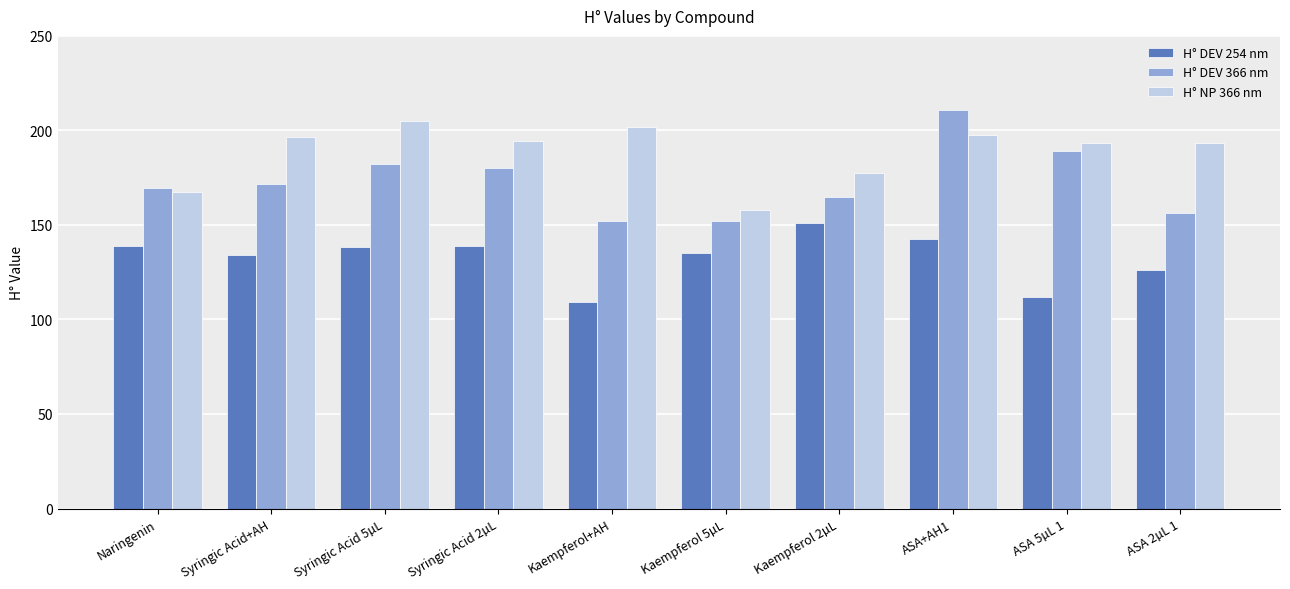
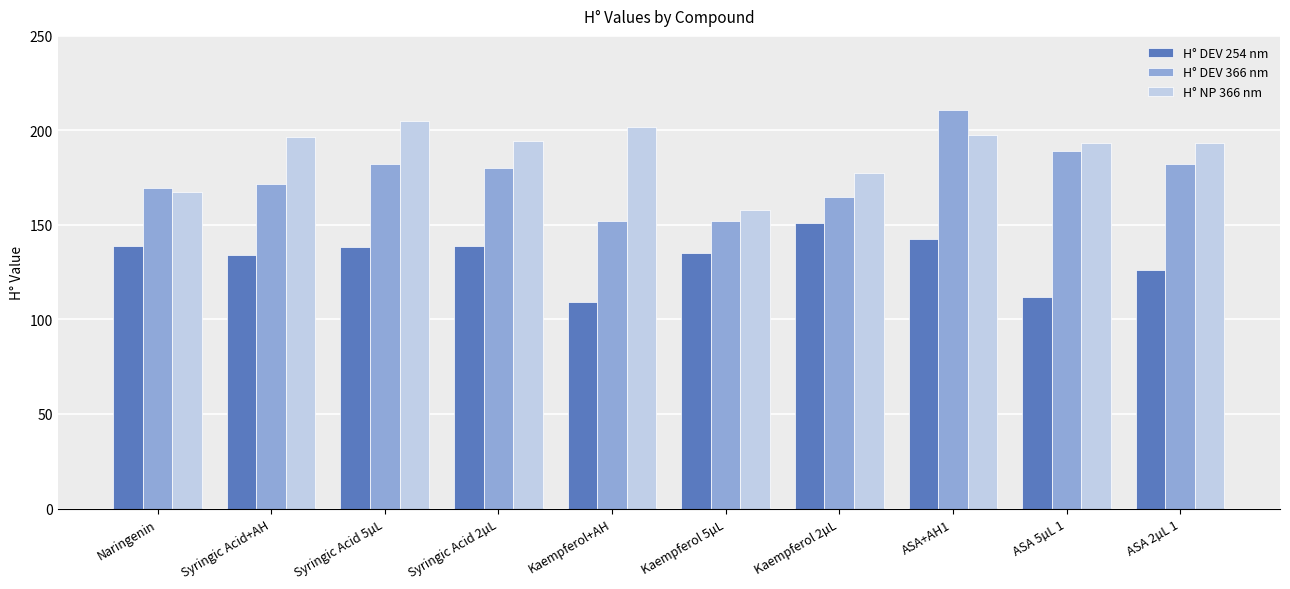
  {
    "H° DEV 254 nm": {
      "Naringenin": 139,
      "Syringic Acid+AH": 134,
      "Syringic Acid 5µL": 138,
      "Syringic Acid 2µL": 139,
      "Kaempferol+AH": 109,
      "Kaempferol 5µL": 135,
      "Kaempferol 2µL": 151,
      "ASA+AH1": 143,
      "ASA 5µL 1": 112,
      "ASA 2µL 1": 126
    },
    "H° DEV 366 nm": {
      "Naringenin": 170,
      "Syringic Acid+AH": 172,
      "Syringic Acid 5µL": 182,
      "Syringic Acid 2µL": 180,
      "Kaempferol+AH": 152,
      "Kaempferol 5µL": 152,
      "Kaempferol 2µL": 165,
      "ASA+AH1": 211,
      "ASA 5µL 1": 189,
-     "ASA 2µL 1": 156
+     "ASA 2µL 1": 182
    },
    "H° NP 366 nm": {
      "Naringenin": 167,
      "Syringic Acid+AH": 197,
      "Syringic Acid 5µL": 205,
      "Syringic Acid 2µL": 195,
      "Kaempferol+AH": 202,
      "Kaempferol 5µL": 158,
      "Kaempferol 2µL": 177,
      "ASA+AH1": 198,
      "ASA 5µL 1": 193,
      "ASA 2µL 1": 193
    }
  }
